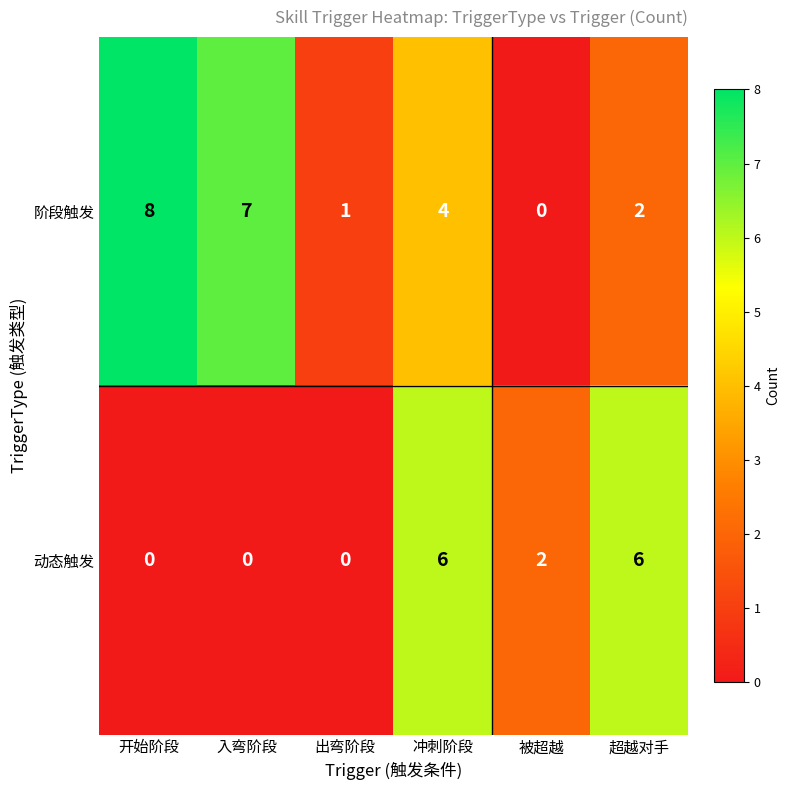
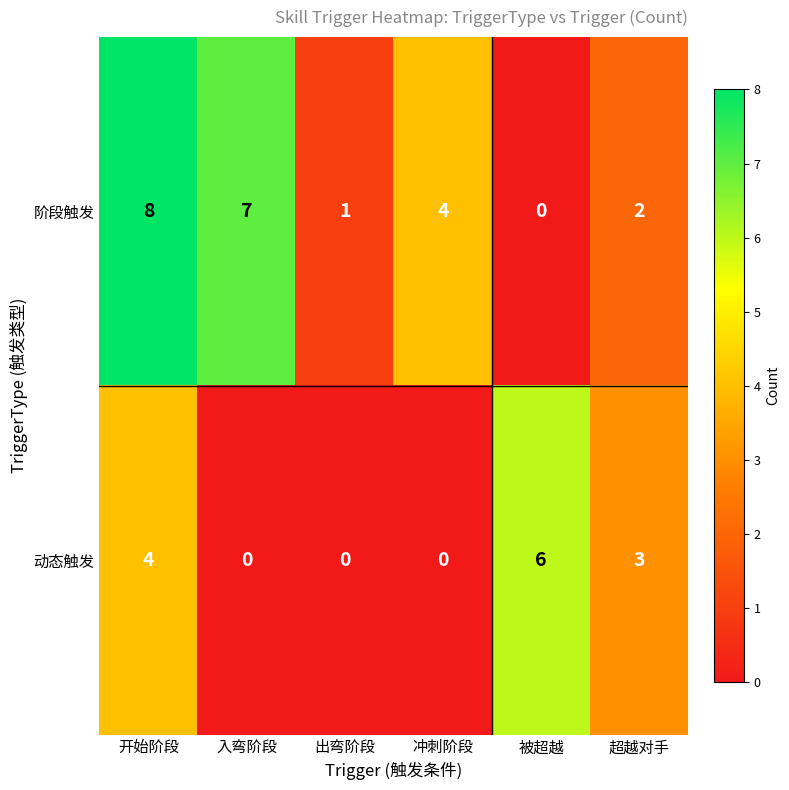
  {
    "阶段触发": {
      "开始阶段": 8,
      "入弯阶段": 7,
      "出弯阶段": 1,
      "冲刺阶段": 4,
      "被超越": 0,
      "超越对手": 2
    },
    "动态触发": {
-     "开始阶段": 0,
+     "开始阶段": 4,
      "入弯阶段": 0,
      "出弯阶段": 0,
-     "冲刺阶段": 6,
-     "被超越": 2,
-     "超越对手": 6
+     "冲刺阶段": 0,
+     "被超越": 6,
+     "超越对手": 3
    }
  }
